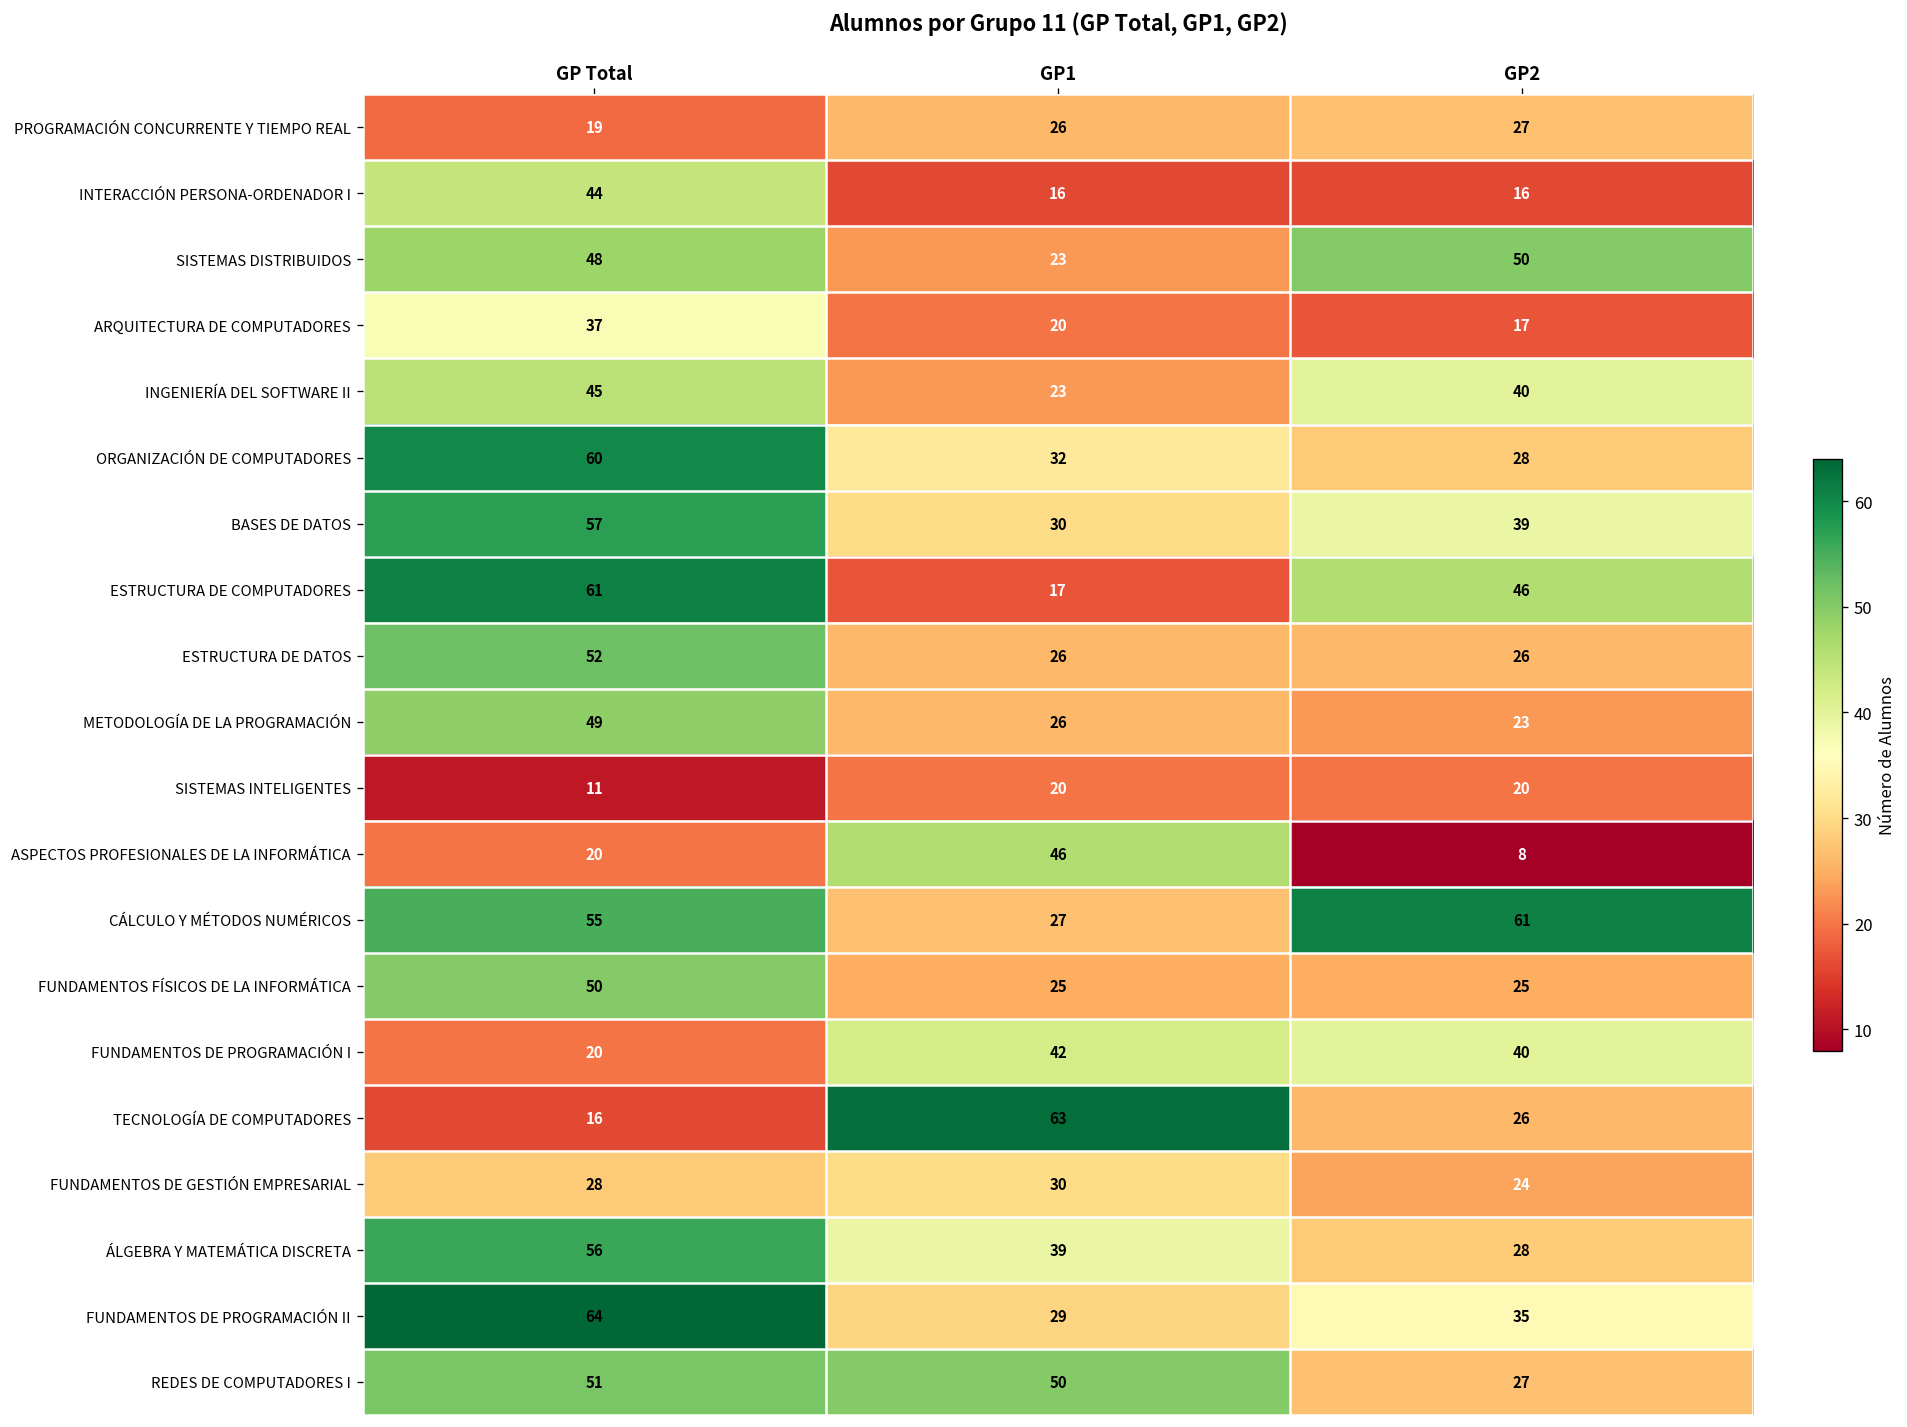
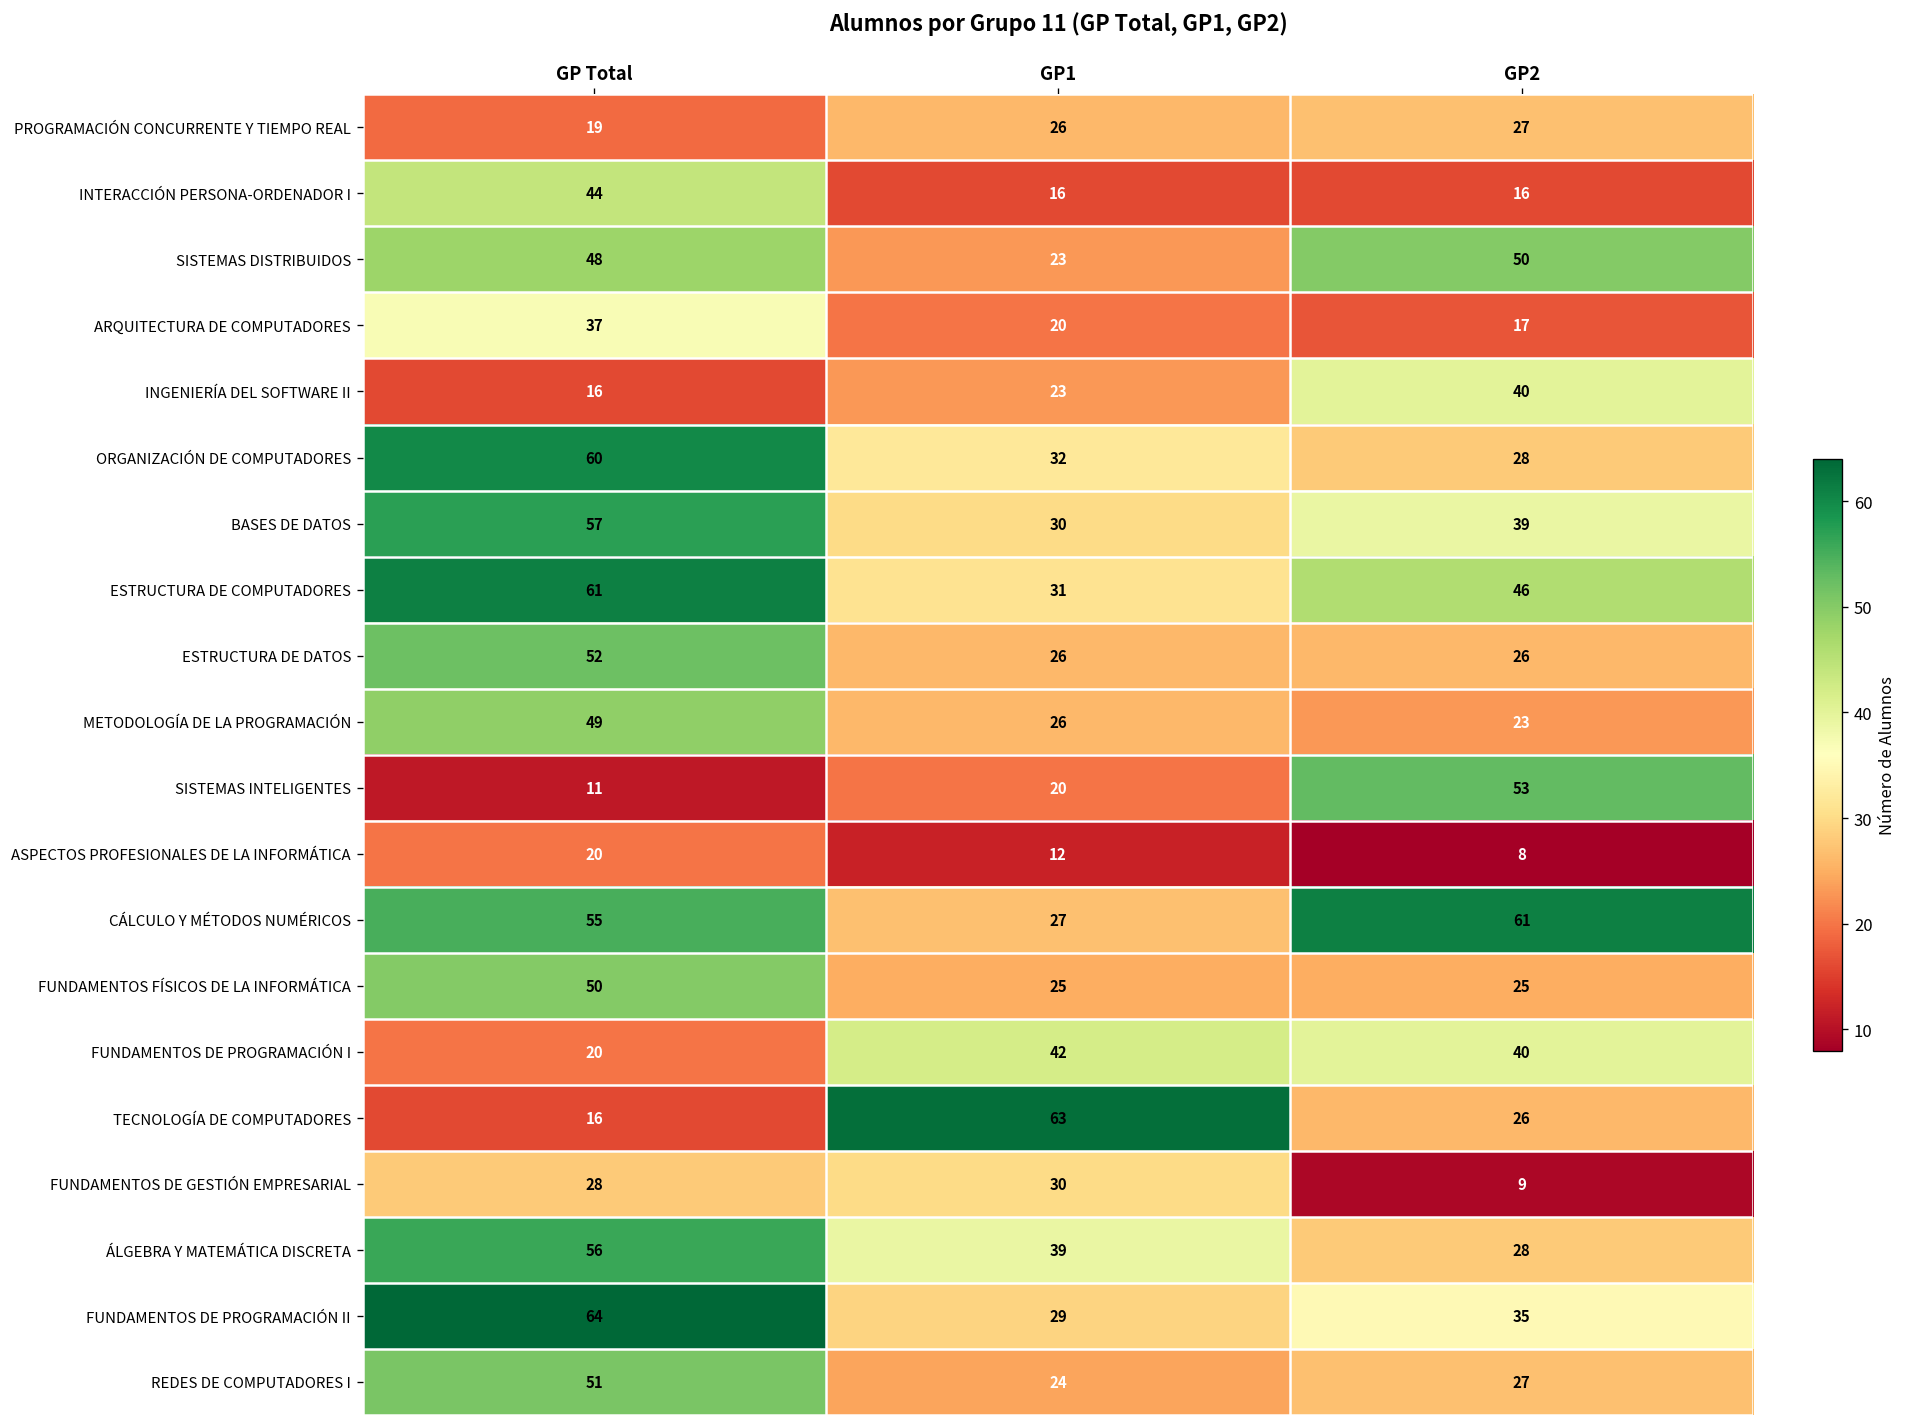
  {
    "PROGRAMACIÓN CONCURRENTE Y TIEMPO REAL": {
      "GP Total": 19,
      "GP1": 26,
      "GP2": 27
    },
    "INTERACCIÓN PERSONA-ORDENADOR I": {
      "GP Total": 44,
      "GP1": 16,
      "GP2": 16
    },
    "SISTEMAS DISTRIBUIDOS": {
      "GP Total": 48,
      "GP1": 23,
      "GP2": 50
    },
    "ARQUITECTURA DE COMPUTADORES": {
      "GP Total": 37,
      "GP1": 20,
      "GP2": 17
    },
    "INGENIERÍA DEL SOFTWARE II": {
-     "GP Total": 45,
+     "GP Total": 16,
      "GP1": 23,
      "GP2": 40
    },
    "ORGANIZACIÓN DE COMPUTADORES": {
      "GP Total": 60,
      "GP1": 32,
      "GP2": 28
    },
    "BASES DE DATOS": {
      "GP Total": 57,
      "GP1": 30,
      "GP2": 39
    },
    "ESTRUCTURA DE COMPUTADORES": {
      "GP Total": 61,
-     "GP1": 17,
+     "GP1": 31,
      "GP2": 46
    },
    "ESTRUCTURA DE DATOS": {
      "GP Total": 52,
      "GP1": 26,
      "GP2": 26
    },
    "METODOLOGÍA DE LA PROGRAMACIÓN": {
      "GP Total": 49,
      "GP1": 26,
      "GP2": 23
    },
    "SISTEMAS INTELIGENTES": {
      "GP Total": 11,
      "GP1": 20,
-     "GP2": 20
+     "GP2": 53
    },
    "ASPECTOS PROFESIONALES DE LA INFORMÁTICA": {
      "GP Total": 20,
-     "GP1": 46,
+     "GP1": 12,
      "GP2": 8
    },
    "CÁLCULO Y MÉTODOS NUMÉRICOS": {
      "GP Total": 55,
      "GP1": 27,
      "GP2": 61
    },
    "FUNDAMENTOS FÍSICOS DE LA INFORMÁTICA": {
      "GP Total": 50,
      "GP1": 25,
      "GP2": 25
    },
    "FUNDAMENTOS DE PROGRAMACIÓN I": {
      "GP Total": 20,
      "GP1": 42,
      "GP2": 40
    },
    "TECNOLOGÍA DE COMPUTADORES": {
      "GP Total": 16,
      "GP1": 63,
      "GP2": 26
    },
    "FUNDAMENTOS DE GESTIÓN EMPRESARIAL": {
      "GP Total": 28,
      "GP1": 30,
-     "GP2": 24
+     "GP2": 9
    },
    "ÁLGEBRA Y MATEMÁTICA DISCRETA": {
      "GP Total": 56,
      "GP1": 39,
      "GP2": 28
    },
    "FUNDAMENTOS DE PROGRAMACIÓN II": {
      "GP Total": 64,
      "GP1": 29,
      "GP2": 35
    },
    "REDES DE COMPUTADORES I": {
      "GP Total": 51,
-     "GP1": 50,
+     "GP1": 24,
      "GP2": 27
    }
  }
